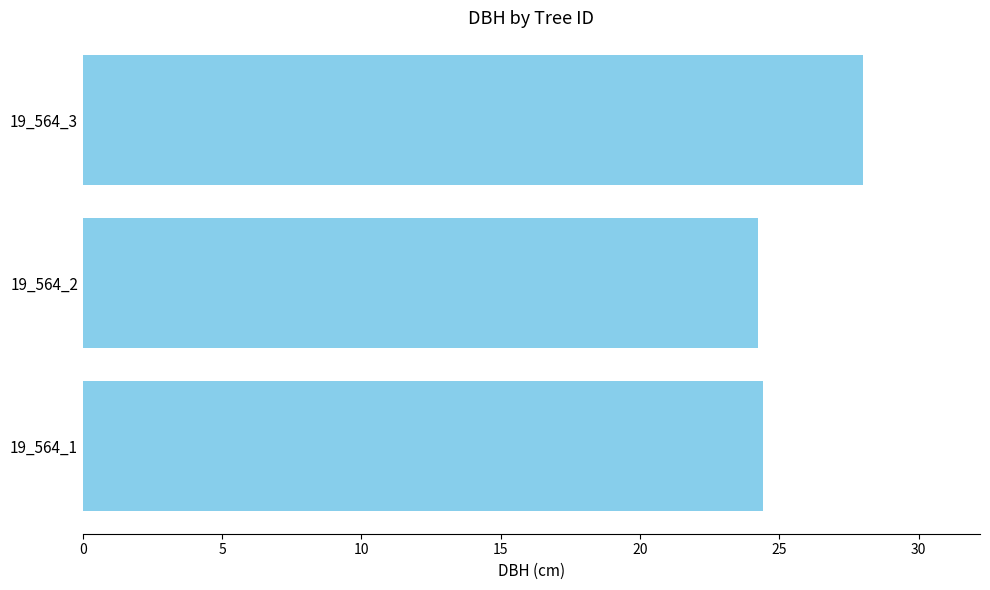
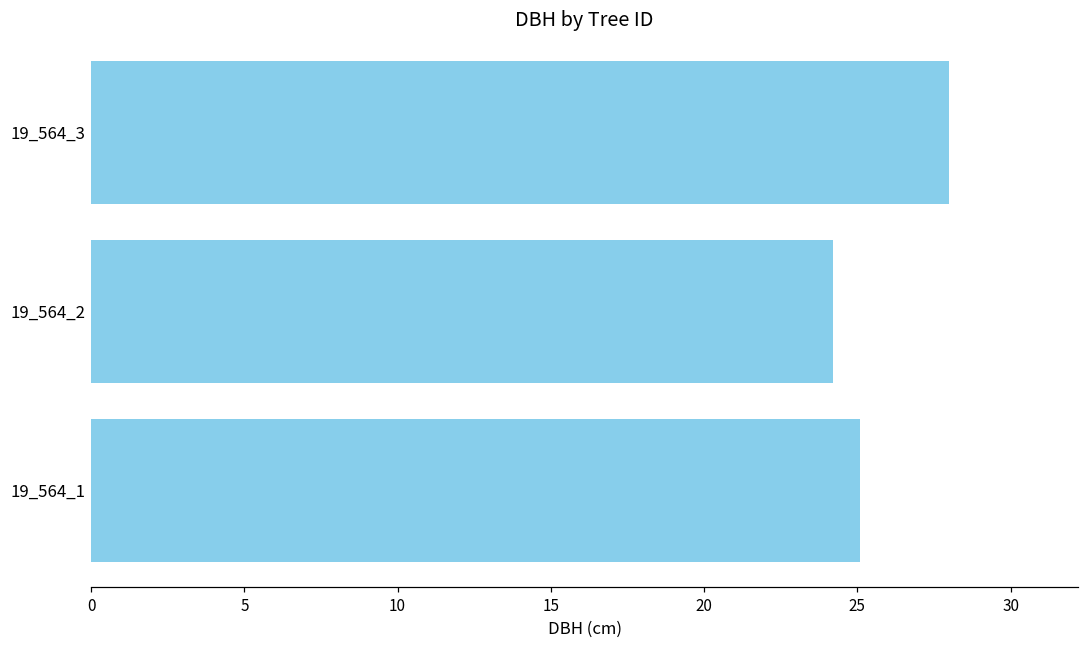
  {
    "19_564_3": 28.0,
    "19_564_2": 24.2,
-   "19_564_1": 24.4
+   "19_564_1": 25.1
  }
